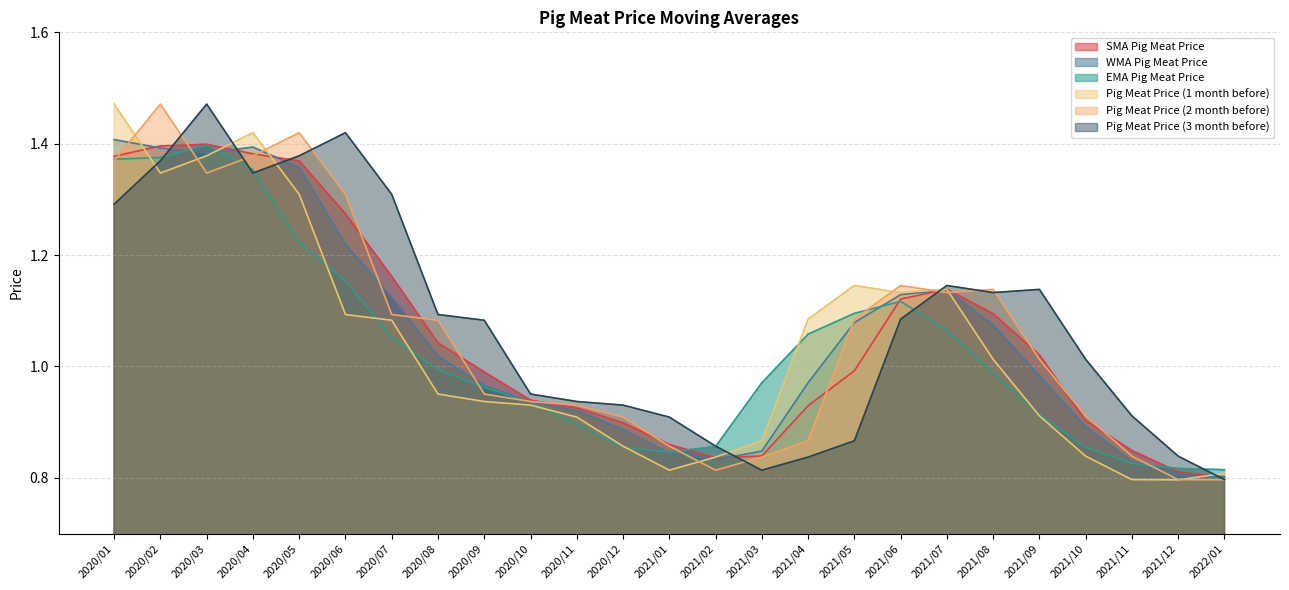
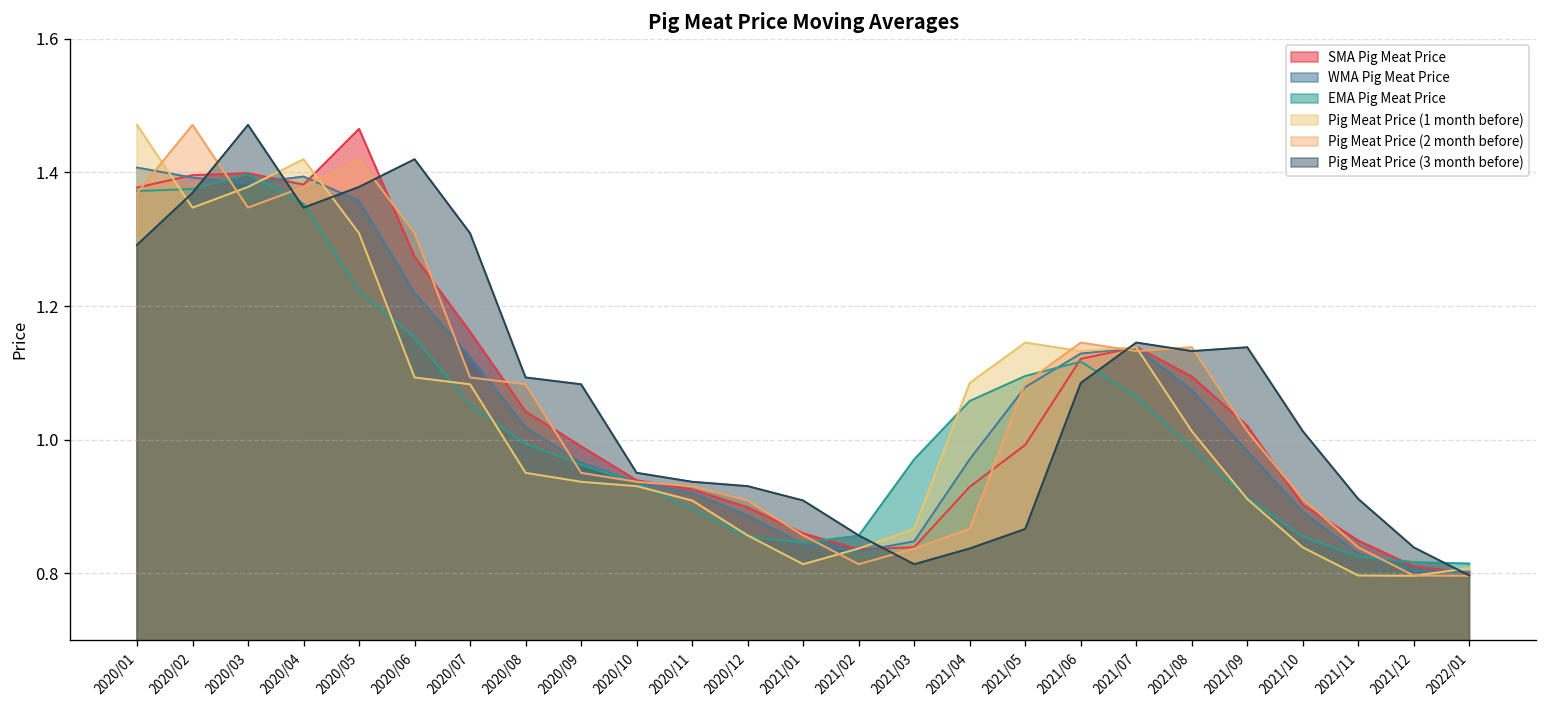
  {
    "SMA Pig Meat Price": {
      "2020/01": 1.38,
-     "2020/05": 1.37,
+     "2020/05": 1.47,
      "2020/06": 1.27,
      "2020/07": 1.16,
      "2020/08": 1.04,
      "2020/09": 0.99,
      "2020/11": 0.93,
      "2020/12": 0.90,
      "2021/04": 0.93,
      "2021/05": 0.99,
      "2021/08": 1.09,
      "2021/09": 1.02,
      "2021/10": 0.90,
      "2021/11": 0.85,
      "2021/12": 0.81
    }
  }
